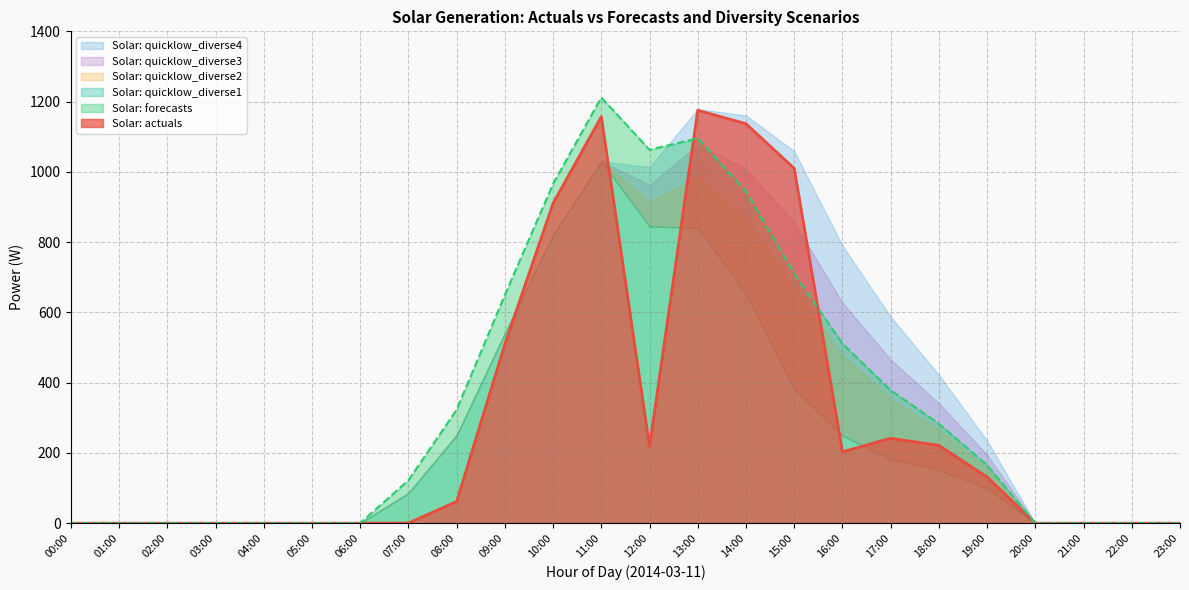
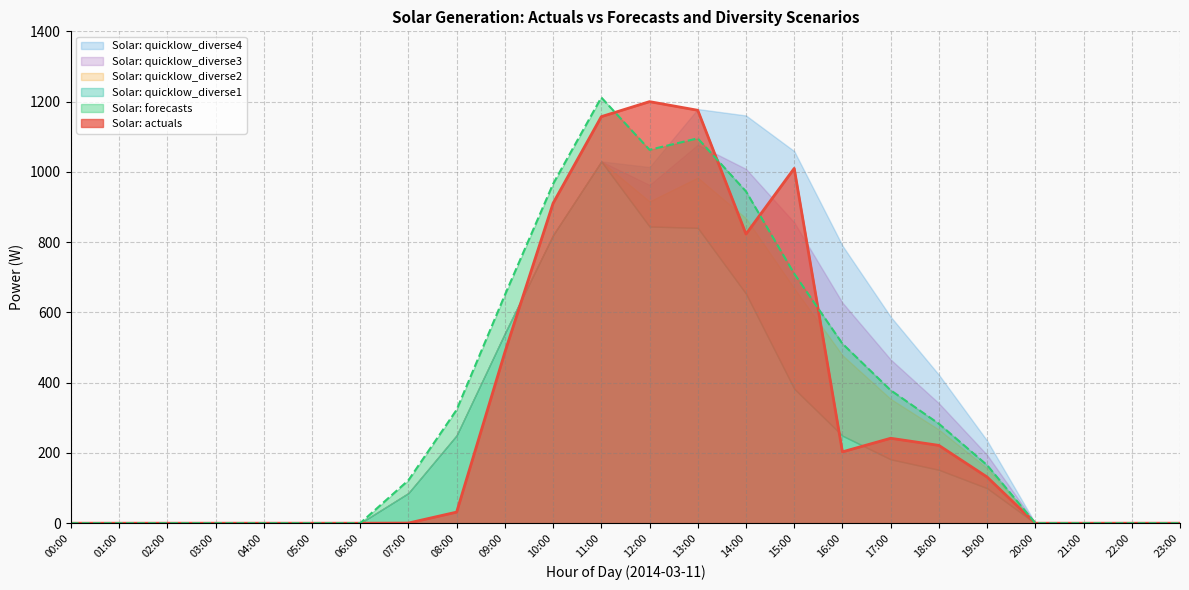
  {
    "Solar: actuals": {
      "07:00": 0,
-     "08:00": 60,
-     "09:00": 510,
+     "08:00": 30,
+     "09:00": 490,
      "10:00": 910,
      "11:00": 1160,
-     "12:00": 220,
-     "14:00": 1140,
+     "12:00": 1200,
+     "14:00": 820,
      "15:00": 1010,
      "16:00": 200,
      "17:00": 240,
      "18:00": 220,
      "19:00": 130
    }
  }
